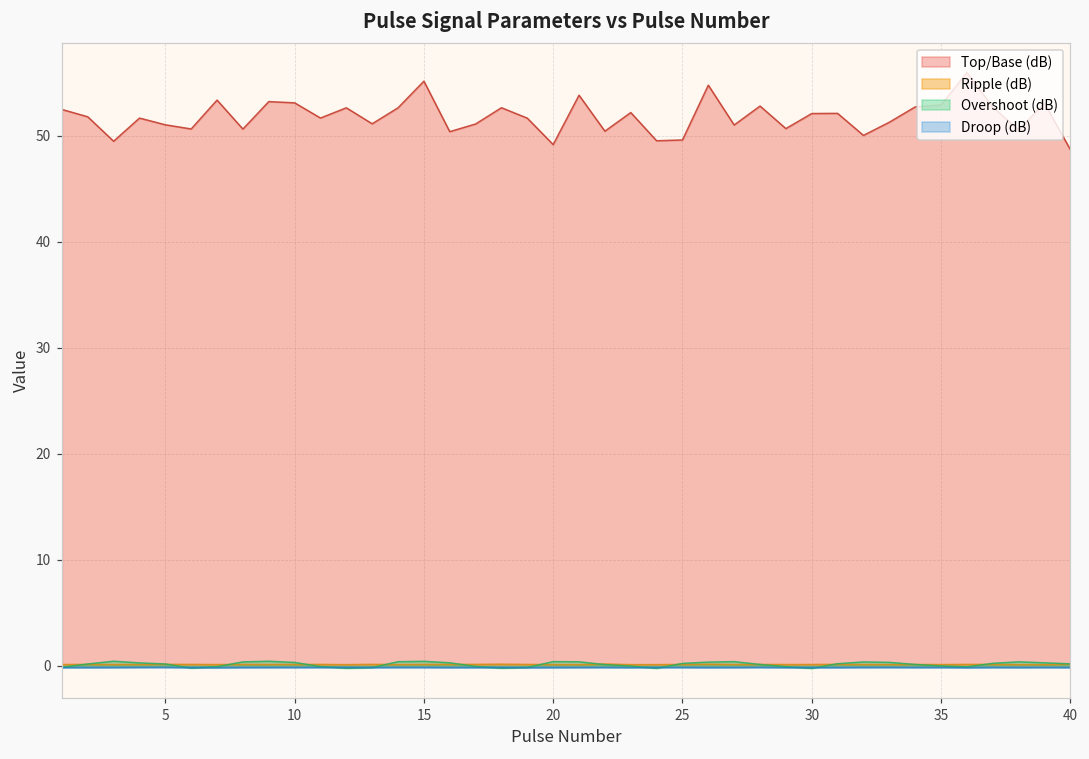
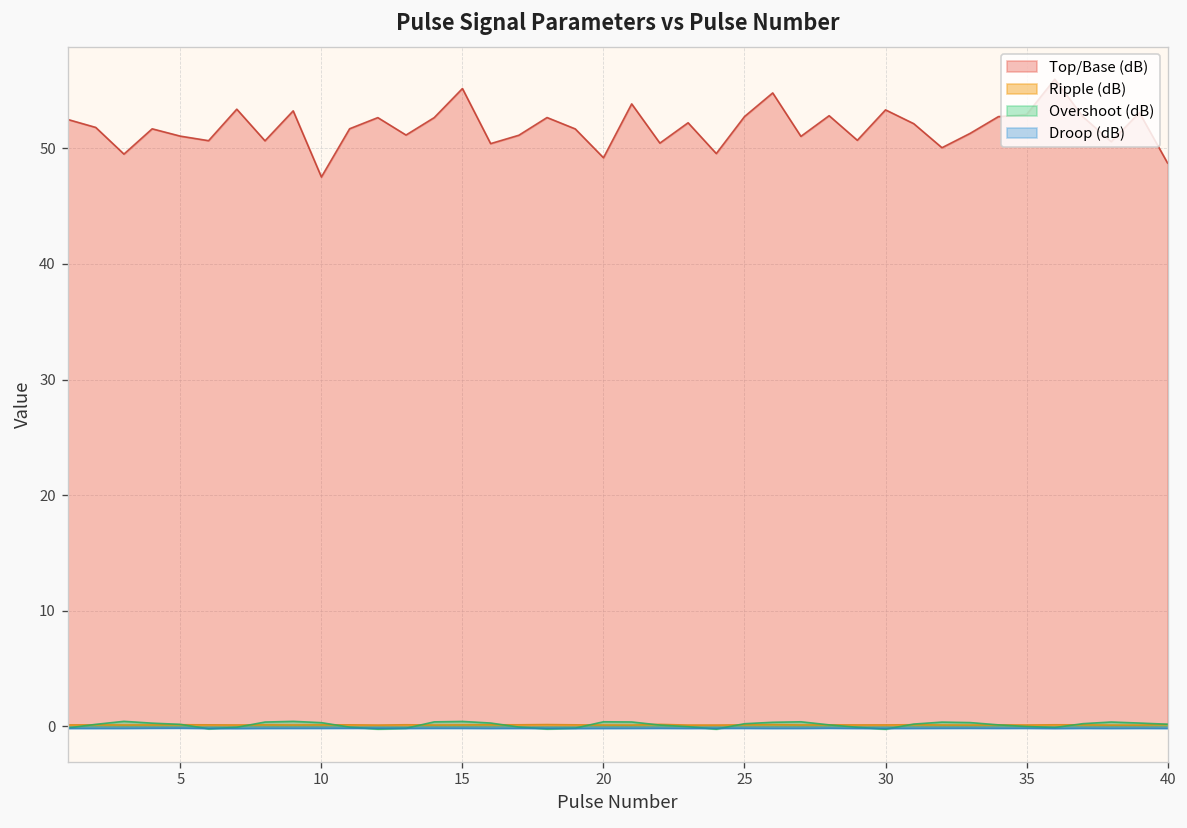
  {
    "Top/Base (dB)": {
      "5": 51,
-     "10": 53,
+     "10": 48,
      "15": 55,
      "20": 49,
-     "25": 50,
-     "30": 52,
+     "25": 53,
+     "30": 53,
      "40": 49
    }
  }
